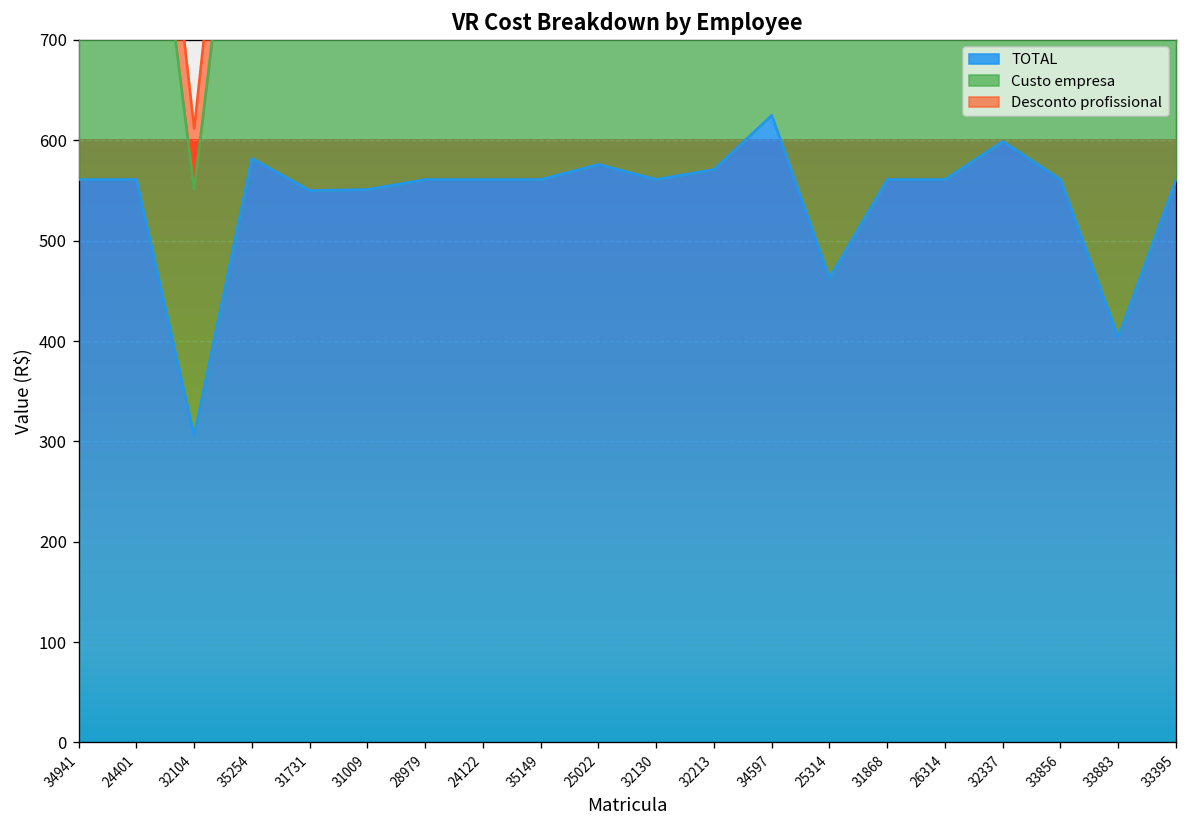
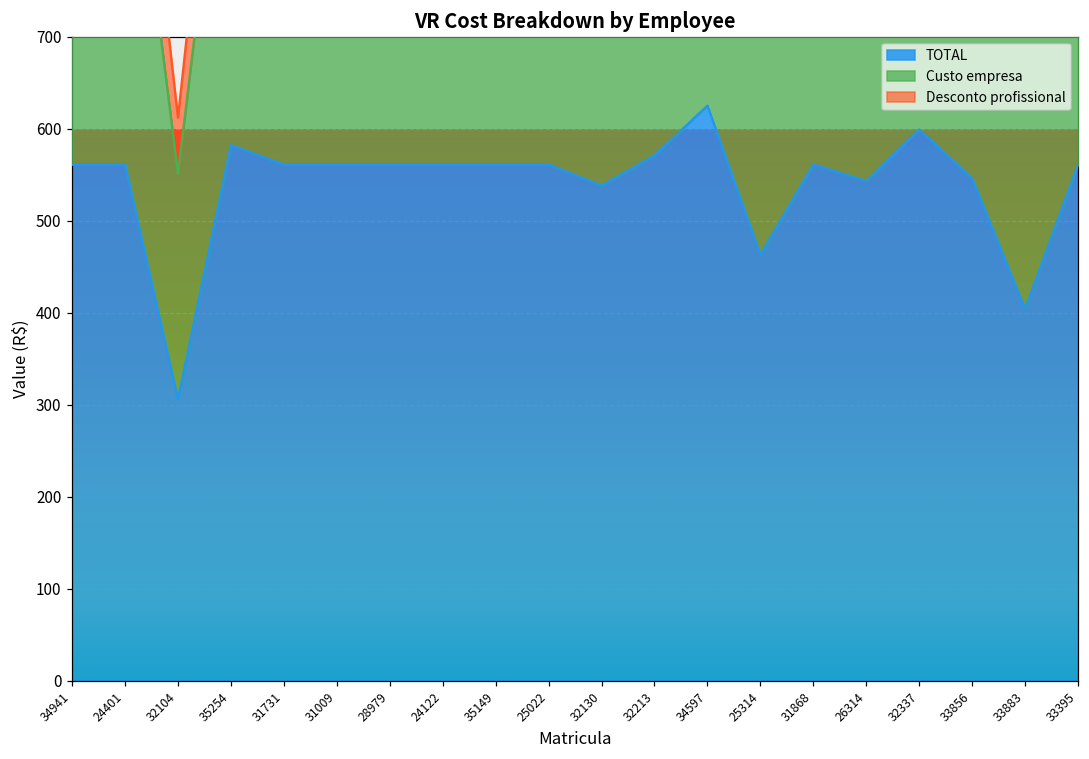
  {
    "TOTAL": {
      "34941": 560,
      "24401": 560,
      "32104": 310,
      "35254": 580,
-     "31731": 550,
-     "31009": 550,
+     "31731": 560,
+     "31009": 560,
      "28979": 560,
      "24122": 560,
      "35149": 560,
-     "25022": 580,
-     "32130": 560,
+     "25022": 560,
+     "32130": 540,
      "32213": 570,
      "34597": 630,
      "25314": 460,
      "31868": 560,
-     "26314": 560,
+     "26314": 540,
      "32337": 600,
-     "33856": 560,
+     "33856": 550,
      "33883": 400,
      "33395": 560
    },
    "Custo empresa": {
      "32104": 240
    },
    "Desconto profissional": {
      "32104": 60
    }
  }
